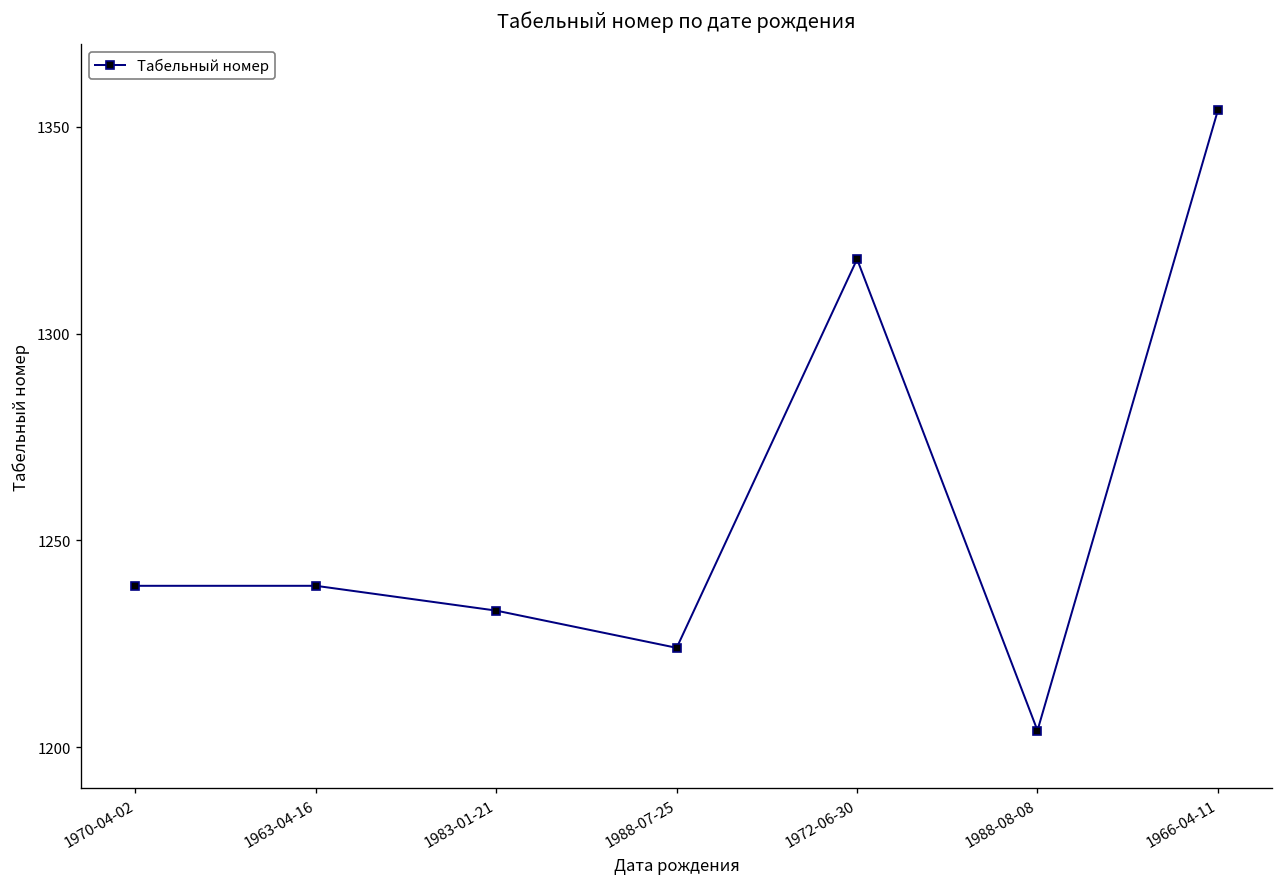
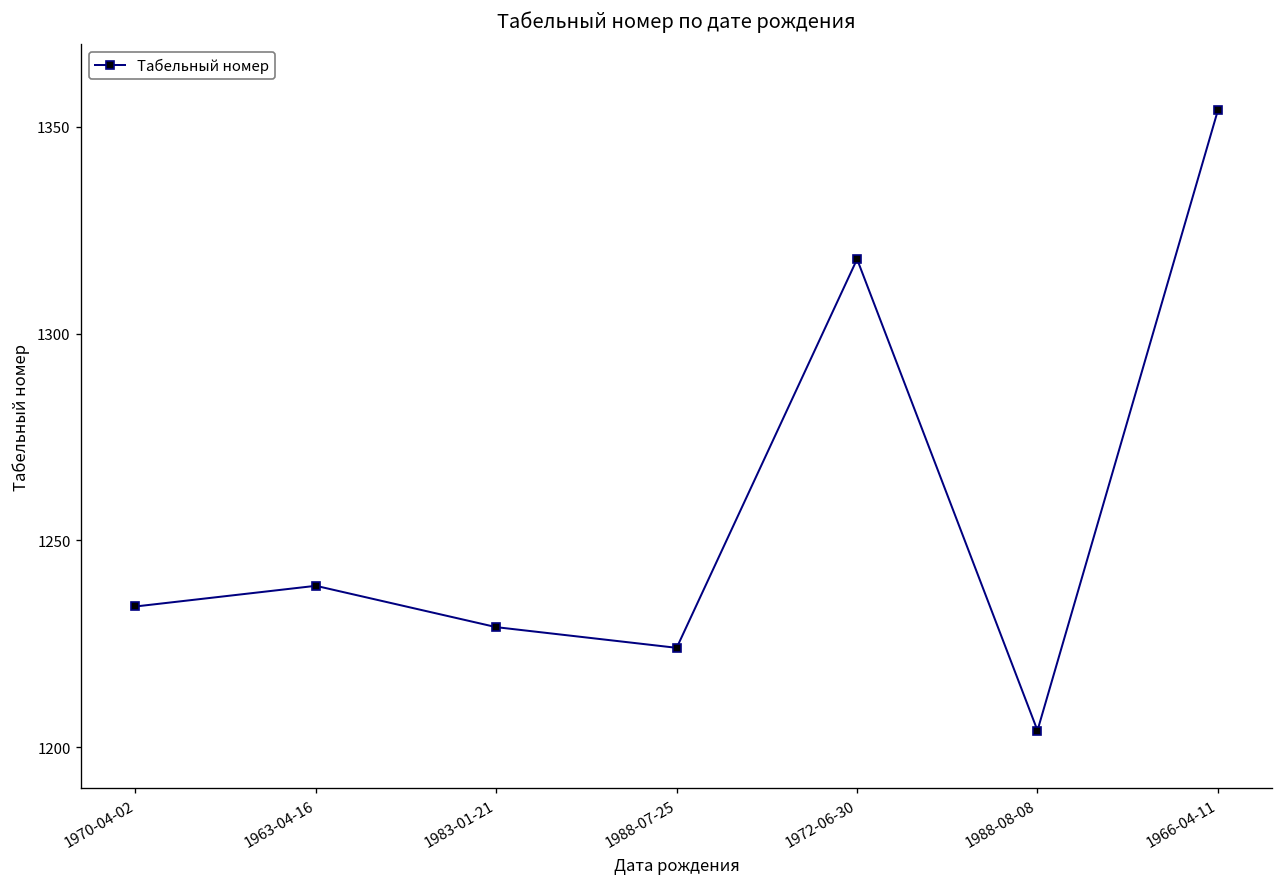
  {
-   "1970-04-02": 1239,
+   "1970-04-02": 1234,
    "1963-04-16": 1239,
-   "1983-01-21": 1233,
+   "1983-01-21": 1229,
    "1988-07-25": 1224,
    "1972-06-30": 1318,
    "1988-08-08": 1204,
    "1966-04-11": 1354
  }
